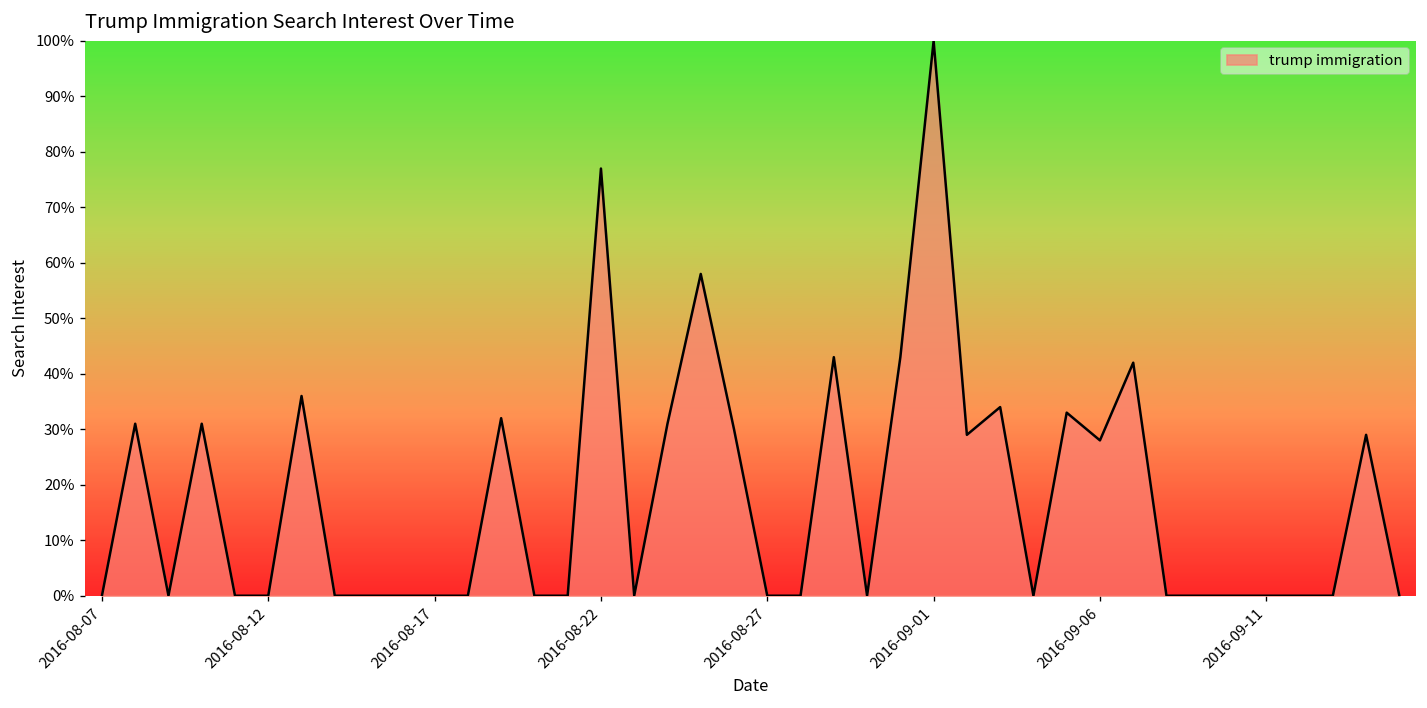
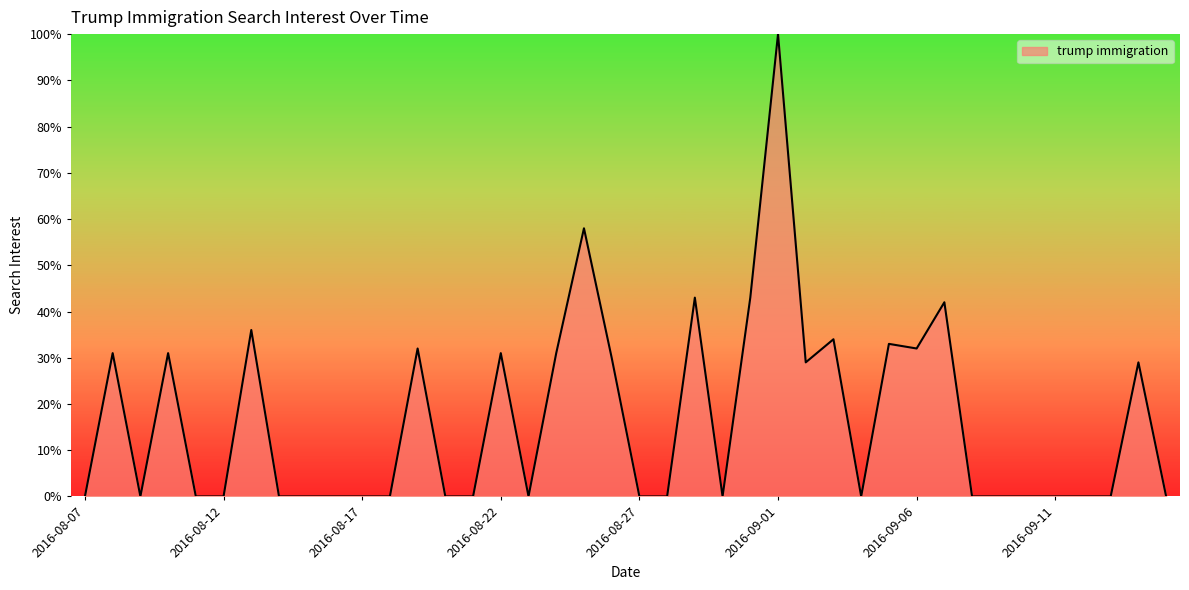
  {
    "2016-08-07": "0%",
    "2016-08-12": "0%",
    "2016-08-17": "0%",
-   "2016-08-22": "77%",
+   "2016-08-22": "31%",
    "2016-08-27": "0%",
    "2016-09-01": "100%",
-   "2016-09-06": "28%",
+   "2016-09-06": "32%",
    "2016-09-11": "0%"
  }
